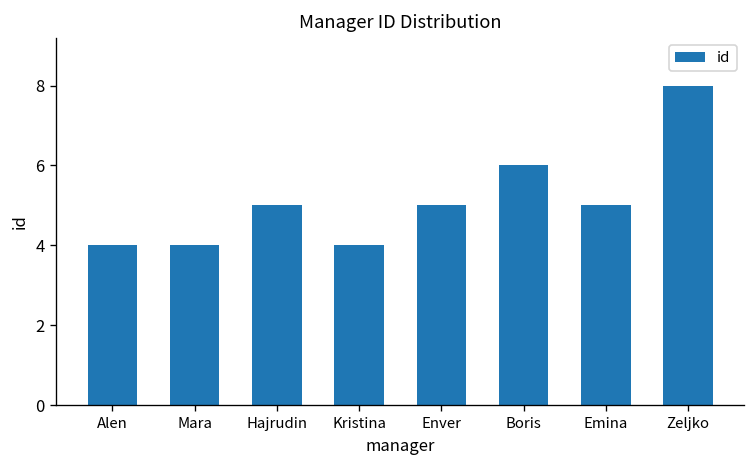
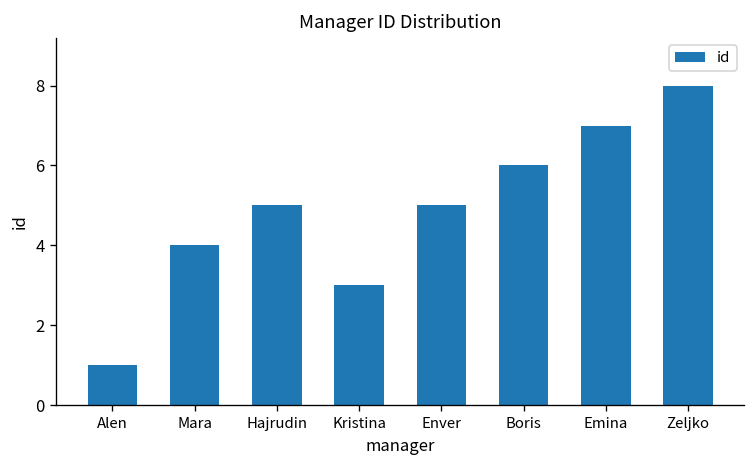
  {
-   "Alen": 4,
+   "Alen": 1,
    "Mara": 4,
    "Hajrudin": 5,
-   "Kristina": 4,
+   "Kristina": 3,
    "Enver": 5,
    "Boris": 6,
-   "Emina": 5,
+   "Emina": 7,
    "Zeljko": 8
  }
